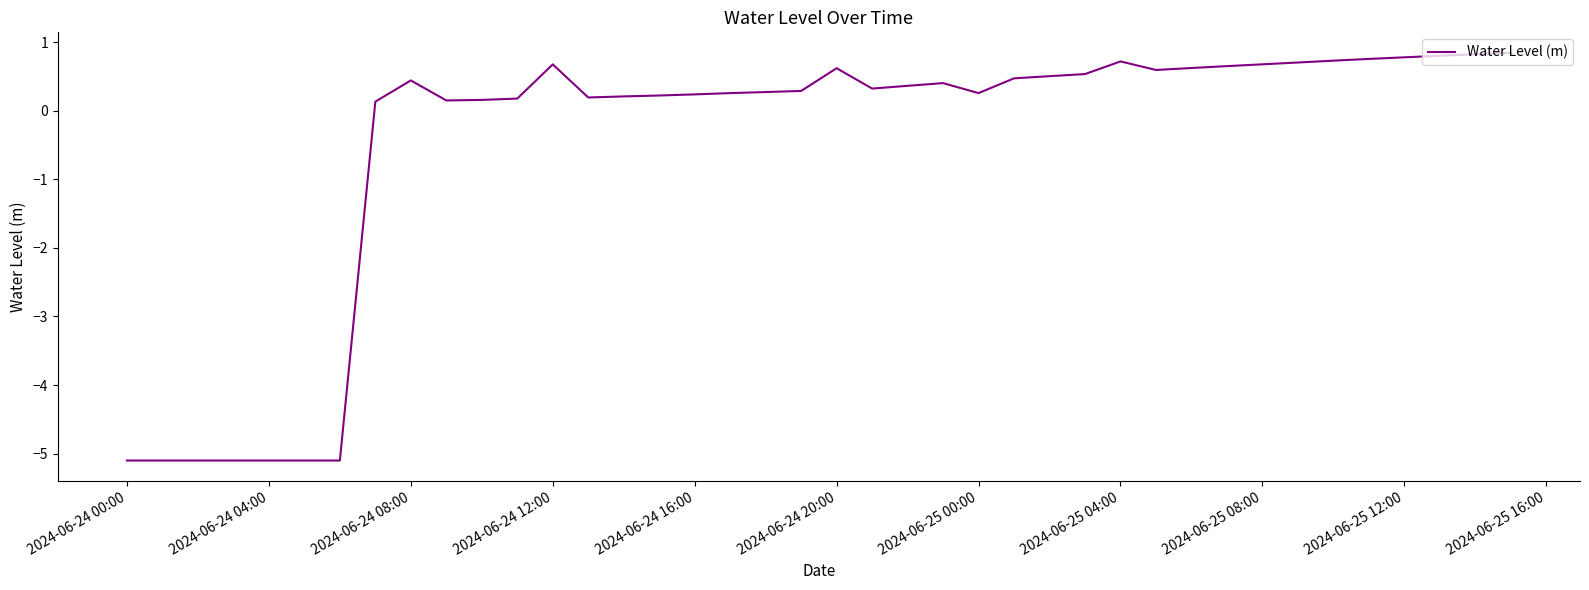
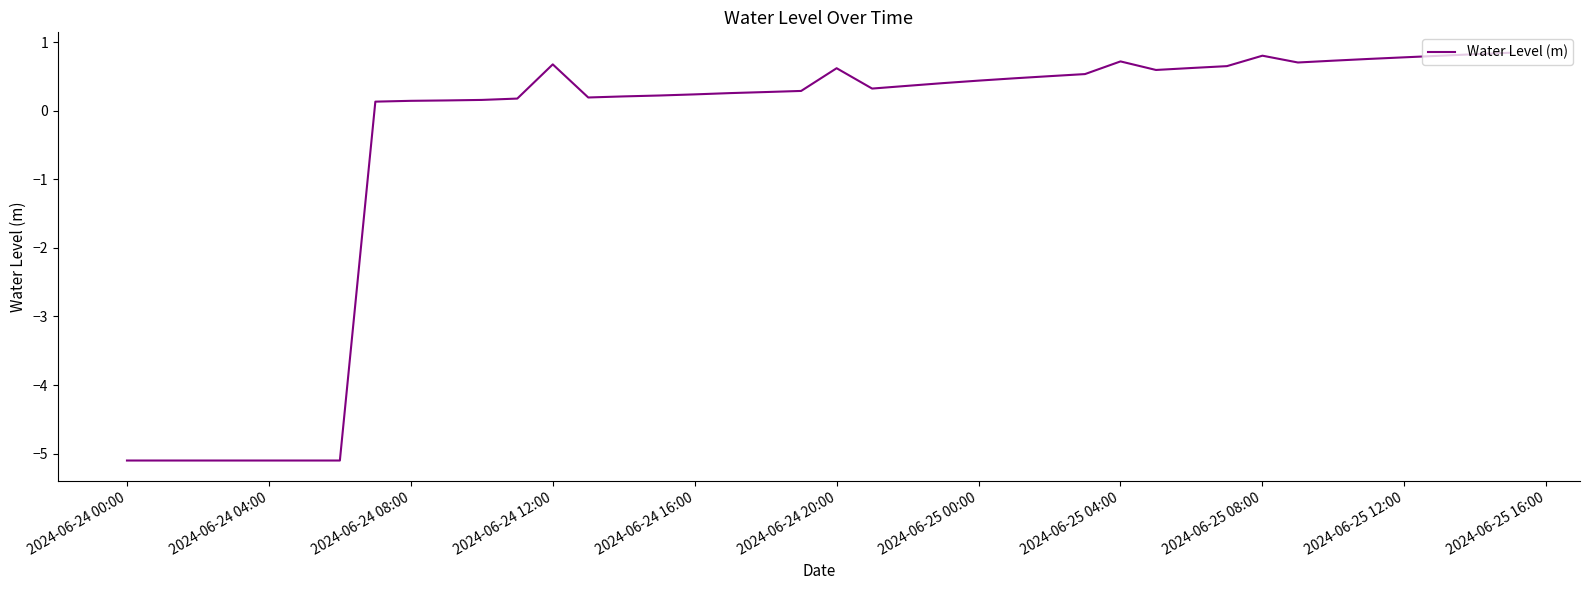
  {
    "2024-06-24 00:00": -5.1,
    "2024-06-24 04:00": -5.1,
-   "2024-06-24 08:00": 0.4,
+   "2024-06-24 08:00": 0.1,
    "2024-06-24 12:00": 0.7,
    "2024-06-24 16:00": 0.2,
    "2024-06-24 20:00": 0.6,
-   "2024-06-25 00:00": 0.3,
+   "2024-06-25 00:00": 0.4,
    "2024-06-25 04:00": 0.7,
-   "2024-06-25 08:00": 0.7,
+   "2024-06-25 08:00": 0.8,
    "2024-06-25 12:00": 0.8
  }
